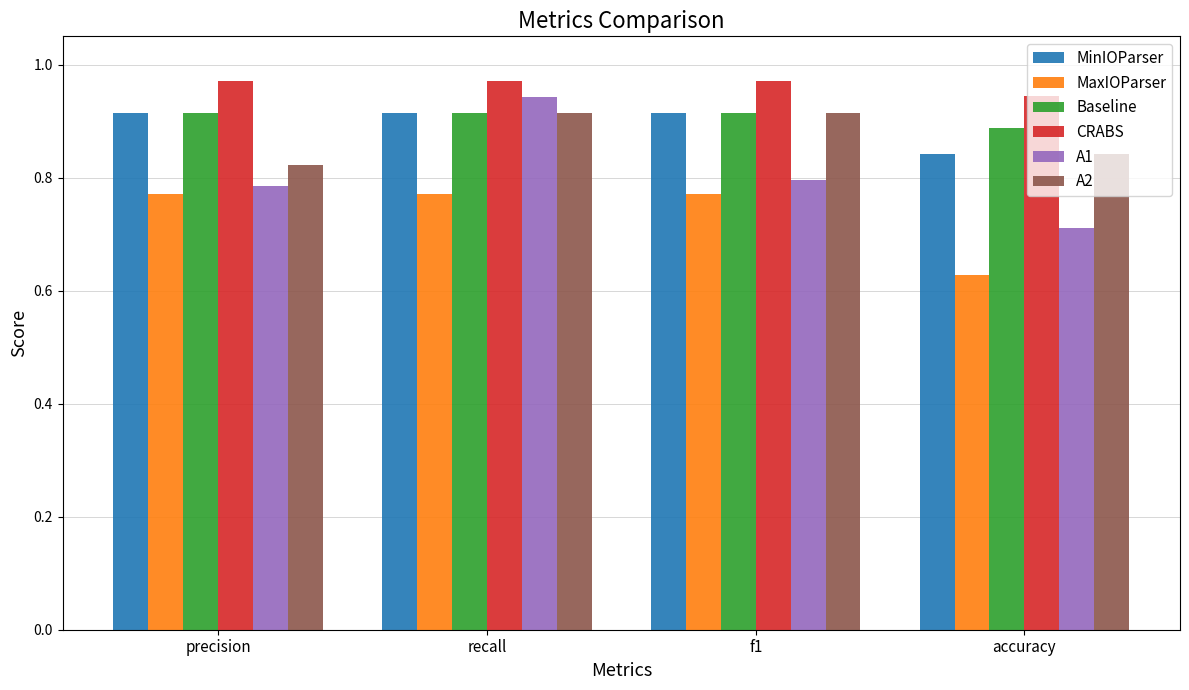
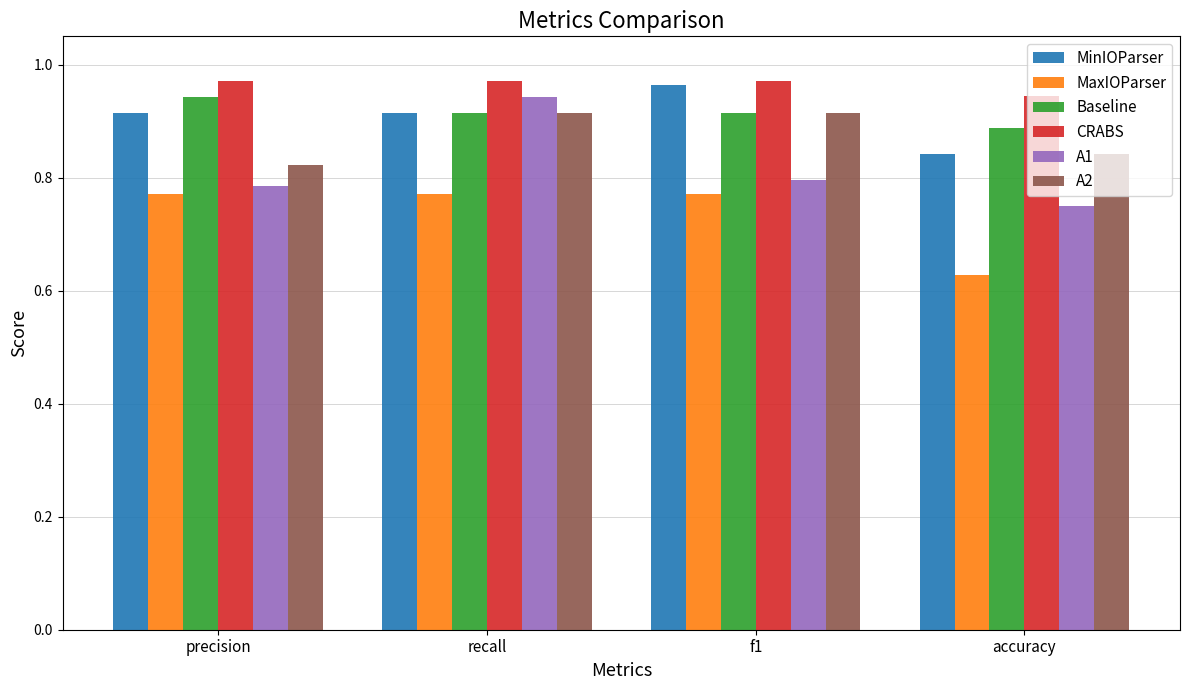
  {
    "MinIOParser": {
      "precision": 0.91,
      "recall": 0.91,
-     "f1": 0.91,
+     "f1": 0.96,
      "accuracy": 0.84
    },
    "MaxIOParser": {
      "precision": 0.77,
      "recall": 0.77,
      "f1": 0.77,
      "accuracy": 0.63
    },
    "Baseline": {
-     "precision": 0.91,
+     "precision": 0.94,
      "recall": 0.91,
      "f1": 0.91,
      "accuracy": 0.89
    },
    "CRABS": {
      "precision": 0.97,
      "recall": 0.97,
      "f1": 0.97
    },
    "A1": {
      "precision": 0.79,
      "recall": 0.94,
      "f1": 0.80,
-     "accuracy": 0.71
+     "accuracy": 0.75
    },
    "A2": {
      "precision": 0.82,
      "recall": 0.91,
      "f1": 0.91
    }
  }
